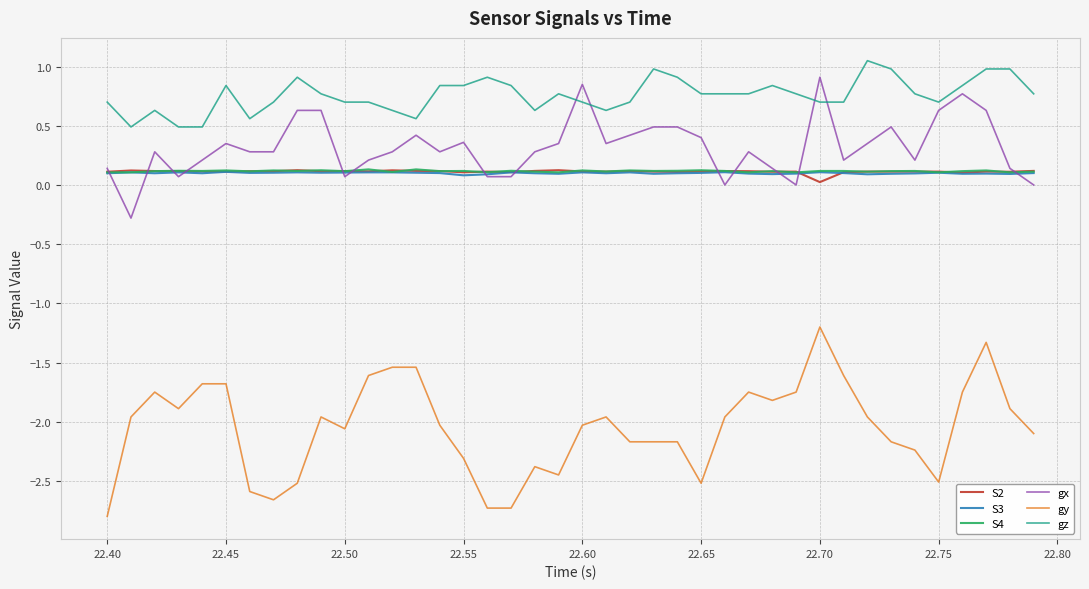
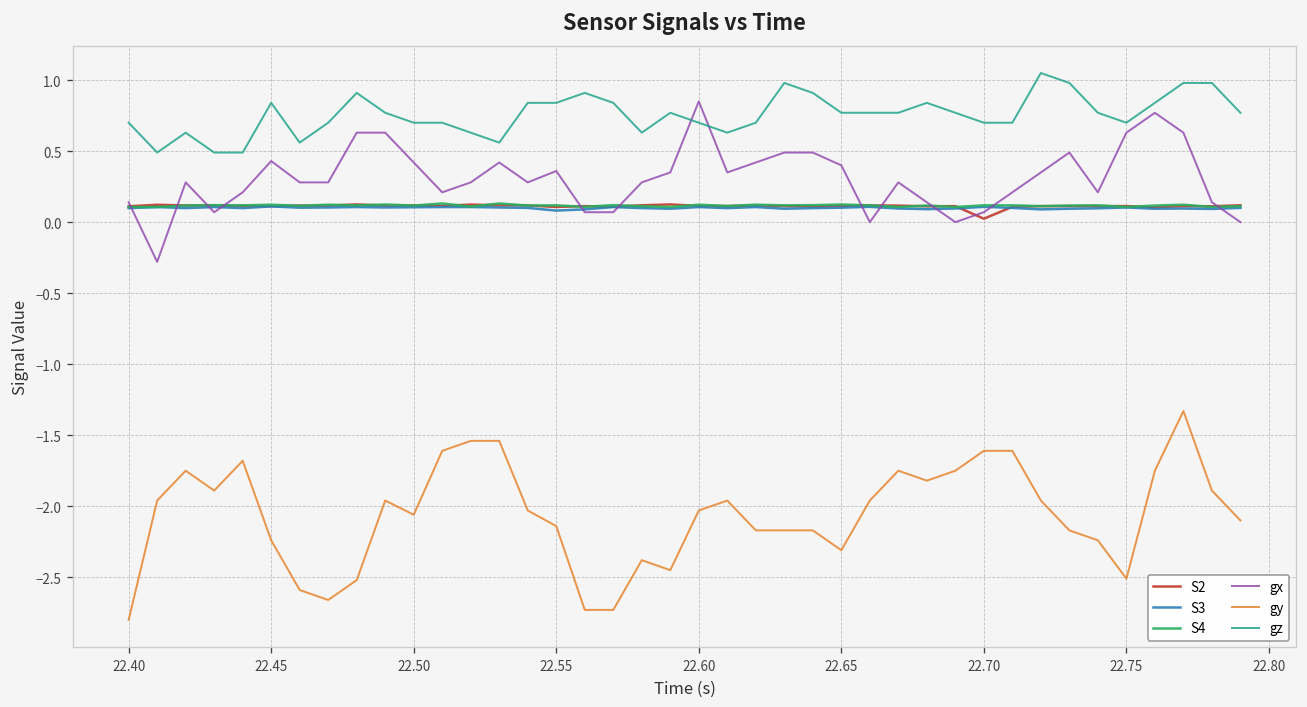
  {
    "S2": {
      "22.70": 0.02
    },
    "S3": {
      "22.55": 0.08
    },
    "gx": {
      "22.40": 0.14,
-     "22.45": 0.35,
-     "22.50": 0.07,
+     "22.45": 0.43,
+     "22.50": 0.42,
      "22.55": 0.36,
      "22.60": 0.85,
      "22.65": 0.40,
-     "22.70": 0.91,
+     "22.70": 0.07,
      "22.75": 0.63
    },
    "gy": {
      "22.40": -2.80,
-     "22.45": -1.68,
+     "22.45": -2.24,
      "22.50": -2.06,
-     "22.55": -2.31,
+     "22.55": -2.14,
      "22.60": -2.03,
-     "22.65": -2.52,
-     "22.70": -1.20,
+     "22.65": -2.31,
+     "22.70": -1.61,
      "22.75": -2.51
    }
  }
